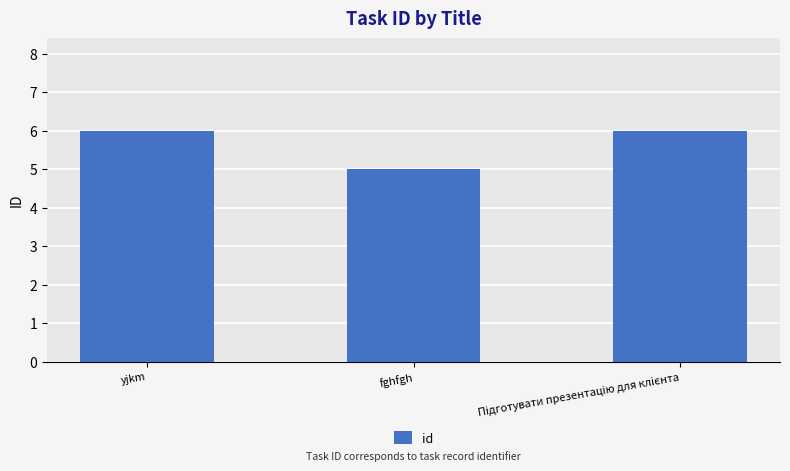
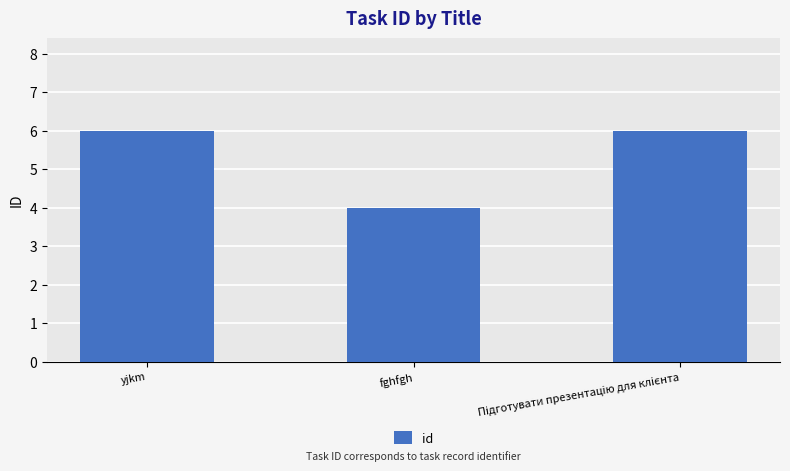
  {
    "yjkm": 6,
-   "fghfgh": 5,
+   "fghfgh": 4,
    "Підготувати презентацію для клієнта": 6
  }
